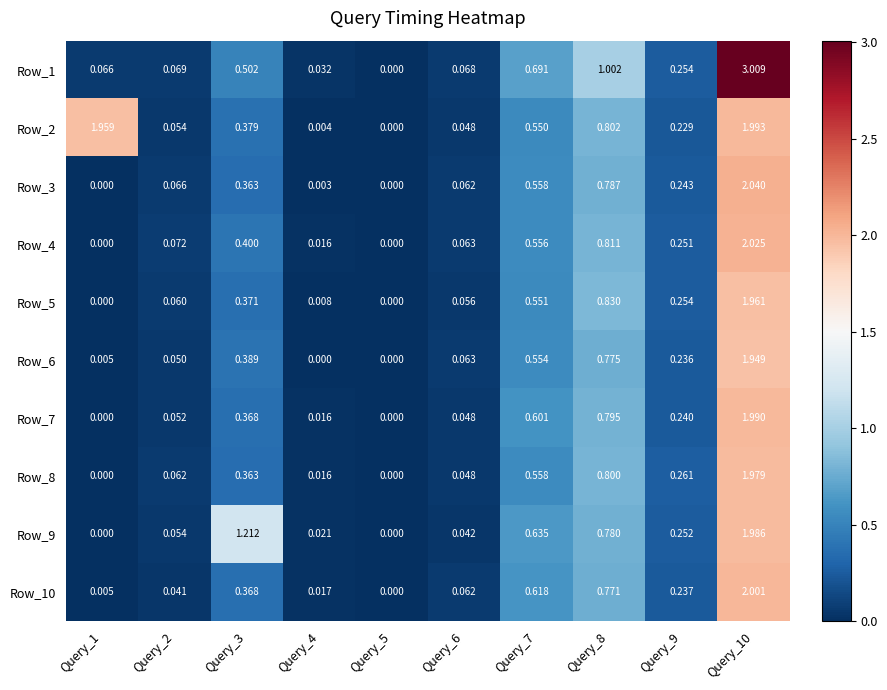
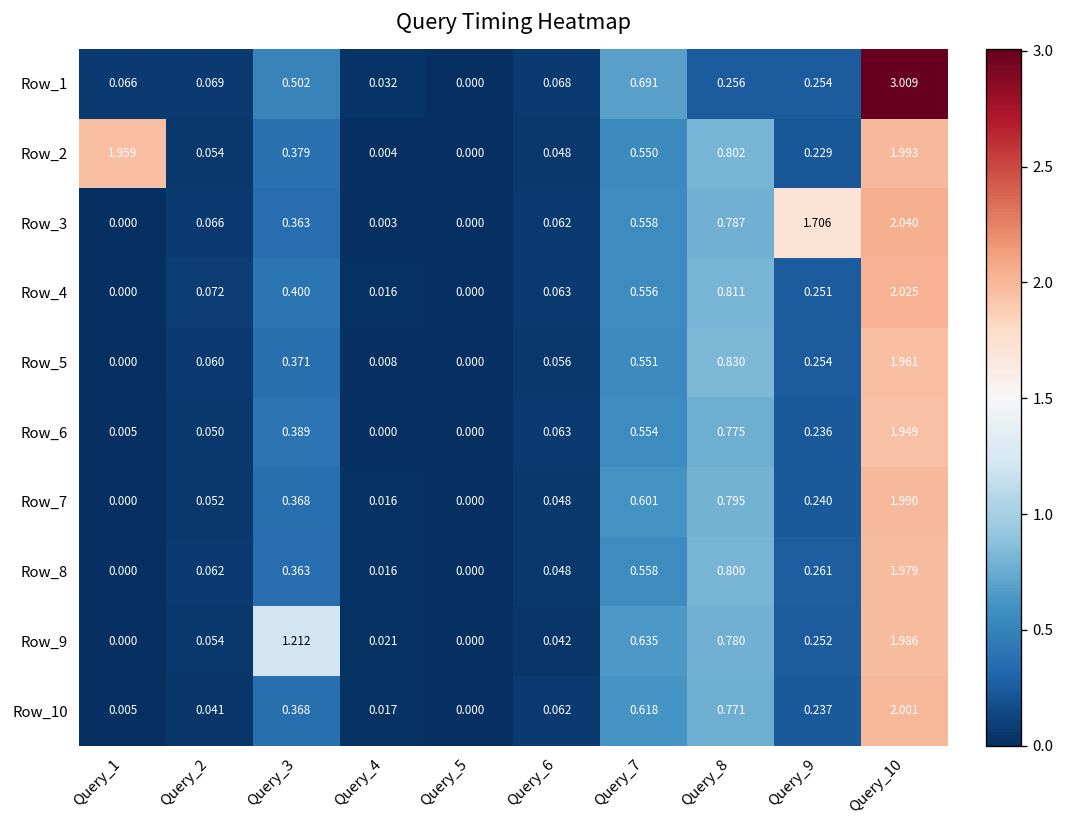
  {
    "Row_1": {
      "Query_1": 0.066,
      "Query_2": 0.069,
      "Query_3": 0.502,
      "Query_4": 0.032,
      "Query_5": 0.000,
      "Query_6": 0.068,
      "Query_7": 0.691,
-     "Query_8": 1.002,
+     "Query_8": 0.256,
      "Query_9": 0.254,
      "Query_10": 3.009
    },
    "Row_2": {
      "Query_1": 1.959,
      "Query_2": 0.054,
      "Query_3": 0.379,
      "Query_4": 0.004,
      "Query_5": 0.000,
      "Query_6": 0.048,
      "Query_7": 0.550,
      "Query_8": 0.802,
      "Query_9": 0.229,
      "Query_10": 1.993
    },
    "Row_3": {
      "Query_1": 0.000,
      "Query_2": 0.066,
      "Query_3": 0.363,
      "Query_4": 0.003,
      "Query_5": 0.000,
      "Query_6": 0.062,
      "Query_7": 0.558,
      "Query_8": 0.787,
-     "Query_9": 0.243,
+     "Query_9": 1.706,
      "Query_10": 2.040
    },
    "Row_4": {
      "Query_1": 0.000,
      "Query_2": 0.072,
      "Query_3": 0.400,
      "Query_4": 0.016,
      "Query_5": 0.000,
      "Query_6": 0.063,
      "Query_7": 0.556,
      "Query_8": 0.811,
      "Query_9": 0.251,
      "Query_10": 2.025
    },
    "Row_5": {
      "Query_1": 0.000,
      "Query_2": 0.060,
      "Query_3": 0.371,
      "Query_4": 0.008,
      "Query_5": 0.000,
      "Query_6": 0.056,
      "Query_7": 0.551,
      "Query_8": 0.830,
      "Query_9": 0.254,
      "Query_10": 1.961
    },
    "Row_6": {
      "Query_1": 0.005,
      "Query_2": 0.050,
      "Query_3": 0.389,
      "Query_4": 0.000,
      "Query_5": 0.000,
      "Query_6": 0.063,
      "Query_7": 0.554,
      "Query_8": 0.775,
      "Query_9": 0.236,
      "Query_10": 1.949
    },
    "Row_7": {
      "Query_1": 0.000,
      "Query_2": 0.052,
      "Query_3": 0.368,
      "Query_4": 0.016,
      "Query_5": 0.000,
      "Query_6": 0.048,
      "Query_7": 0.601,
      "Query_8": 0.795,
      "Query_9": 0.240,
      "Query_10": 1.990
    },
    "Row_8": {
      "Query_1": 0.000,
      "Query_2": 0.062,
      "Query_3": 0.363,
      "Query_4": 0.016,
      "Query_5": 0.000,
      "Query_6": 0.048,
      "Query_7": 0.558,
      "Query_8": 0.800,
      "Query_9": 0.261,
      "Query_10": 1.979
    },
    "Row_9": {
      "Query_1": 0.000,
      "Query_2": 0.054,
      "Query_3": 1.212,
      "Query_4": 0.021,
      "Query_5": 0.000,
      "Query_6": 0.042,
      "Query_7": 0.635,
      "Query_8": 0.780,
      "Query_9": 0.252,
      "Query_10": 1.986
    },
    "Row_10": {
      "Query_1": 0.005,
      "Query_2": 0.041,
      "Query_3": 0.368,
      "Query_4": 0.017,
      "Query_5": 0.000,
      "Query_6": 0.062,
      "Query_7": 0.618,
      "Query_8": 0.771,
      "Query_9": 0.237,
      "Query_10": 2.001
    }
  }
